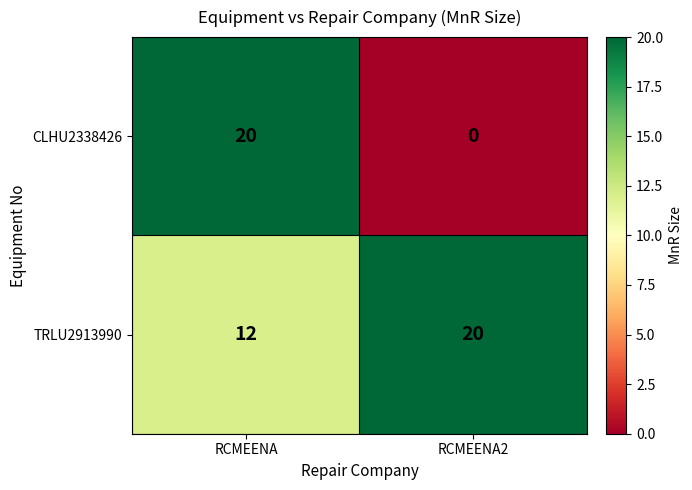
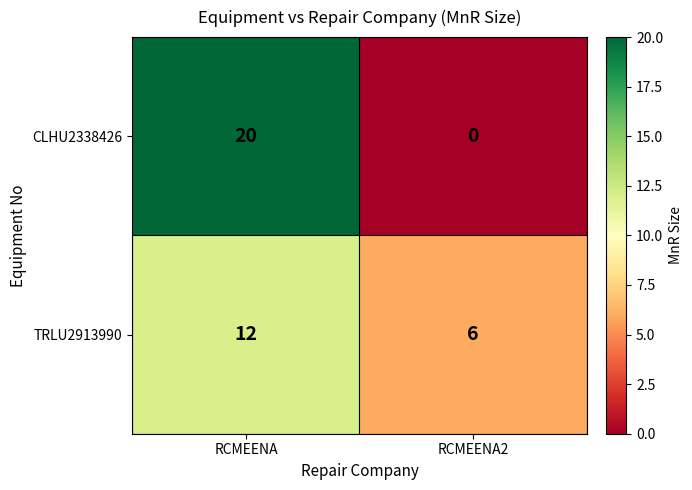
  {
    "CLHU2338426": {
      "RCMEENA": 20,
      "RCMEENA2": 0
    },
    "TRLU2913990": {
      "RCMEENA": 12,
-     "RCMEENA2": 20
+     "RCMEENA2": 6
    }
  }
